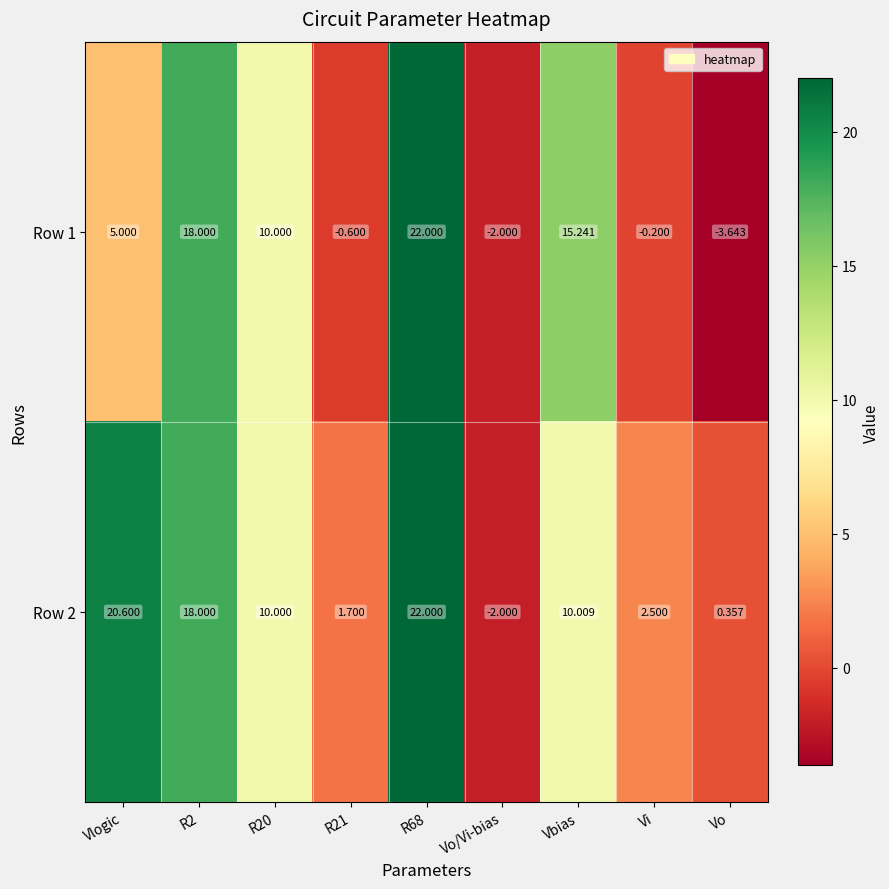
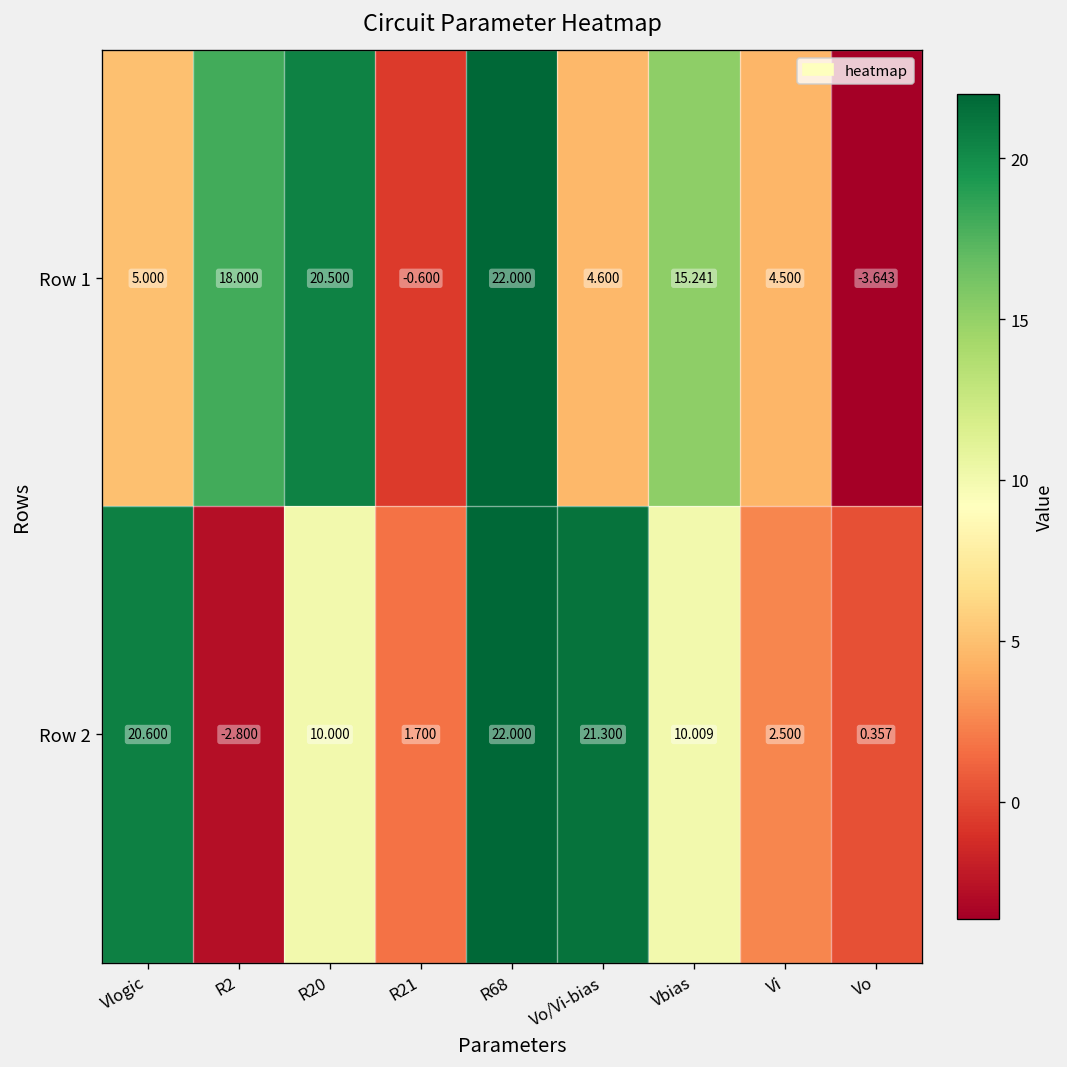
  {
    "Row 1": {
-     "R20": 10.000,
-     "Vo/Vi-bias": -2.000,
-     "Vi": -0.200
+     "R20": 20.500,
+     "Vo/Vi-bias": 4.600,
+     "Vi": 4.500
    },
    "Row 2": {
-     "R2": 18.000,
-     "Vo/Vi-bias": -2.000
+     "R2": -2.800,
+     "Vo/Vi-bias": 21.300
    }
  }
